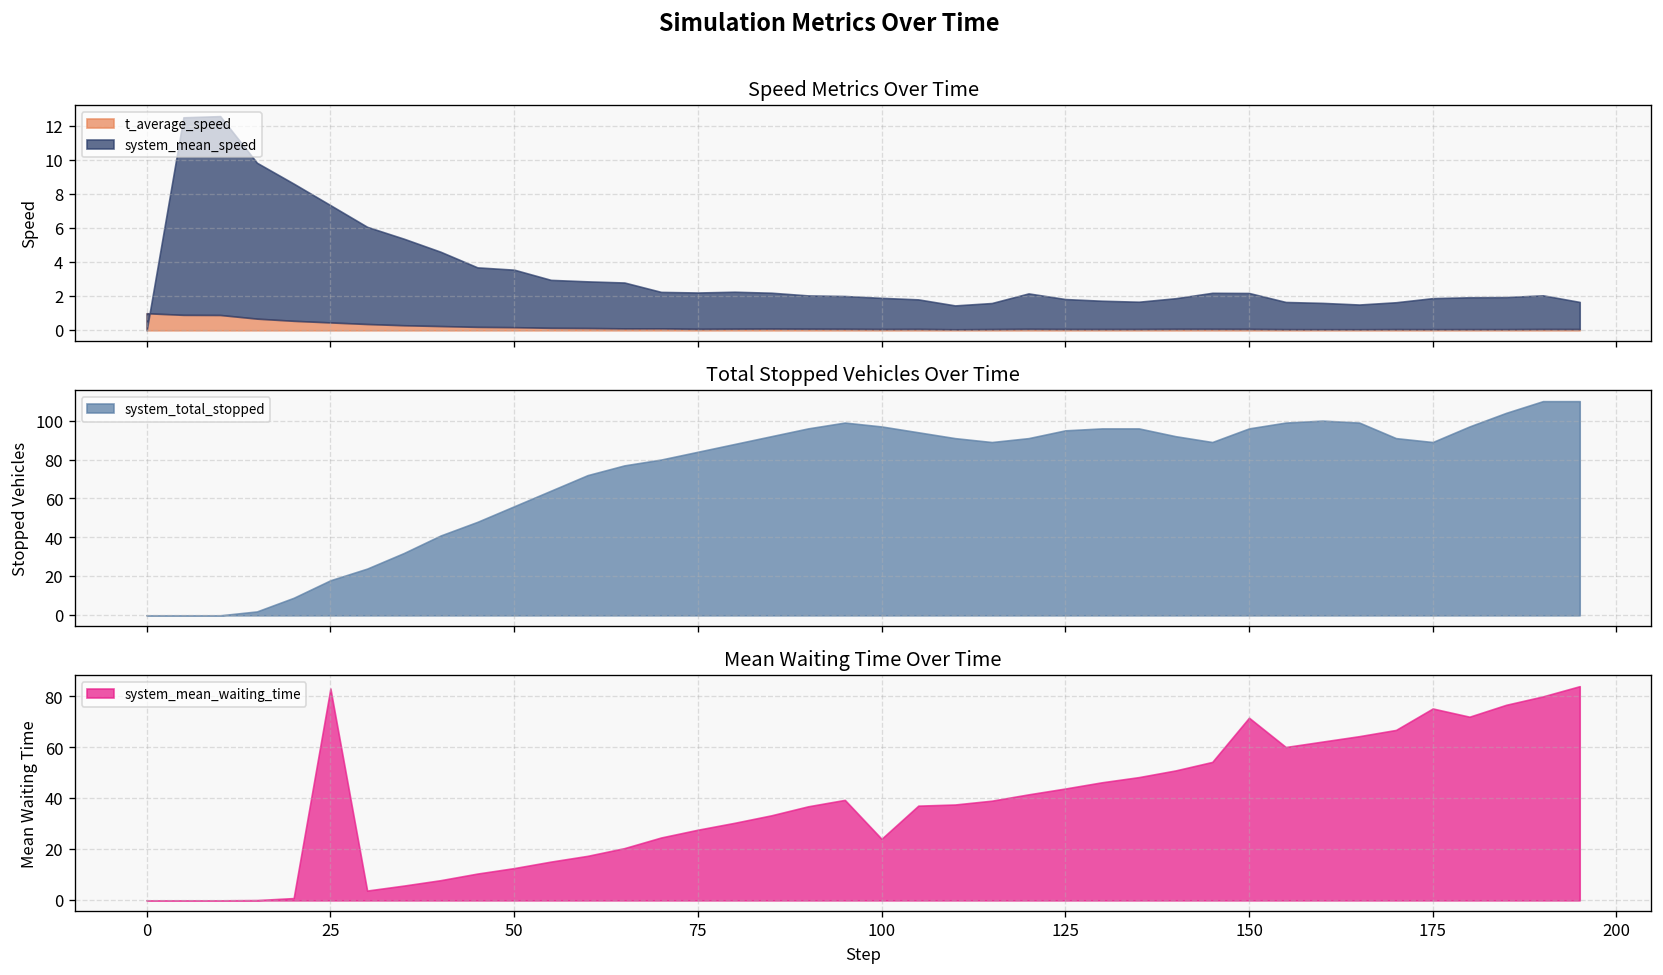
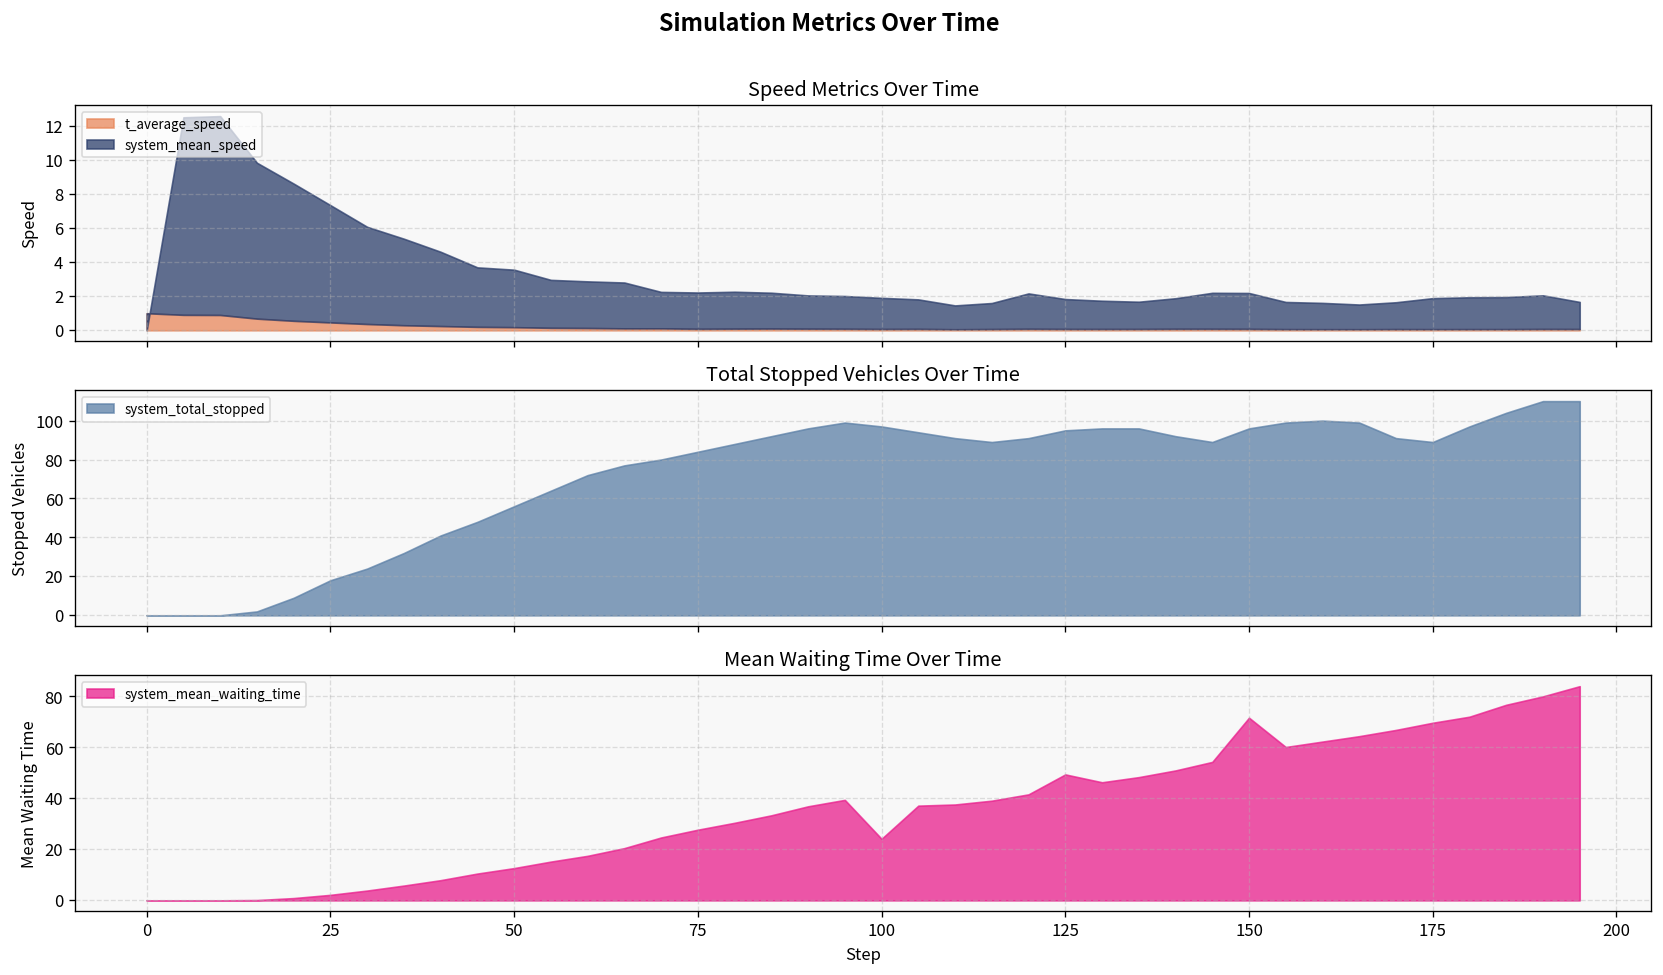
  {
    "Mean Waiting Time Over Time": {
      "0": 0,
-     "25": 83,
+     "25": 2,
      "50": 13,
      "75": 28,
      "100": 24,
-     "125": 44,
+     "125": 49,
      "150": 72,
-     "175": 75
+     "175": 70
    }
  }
